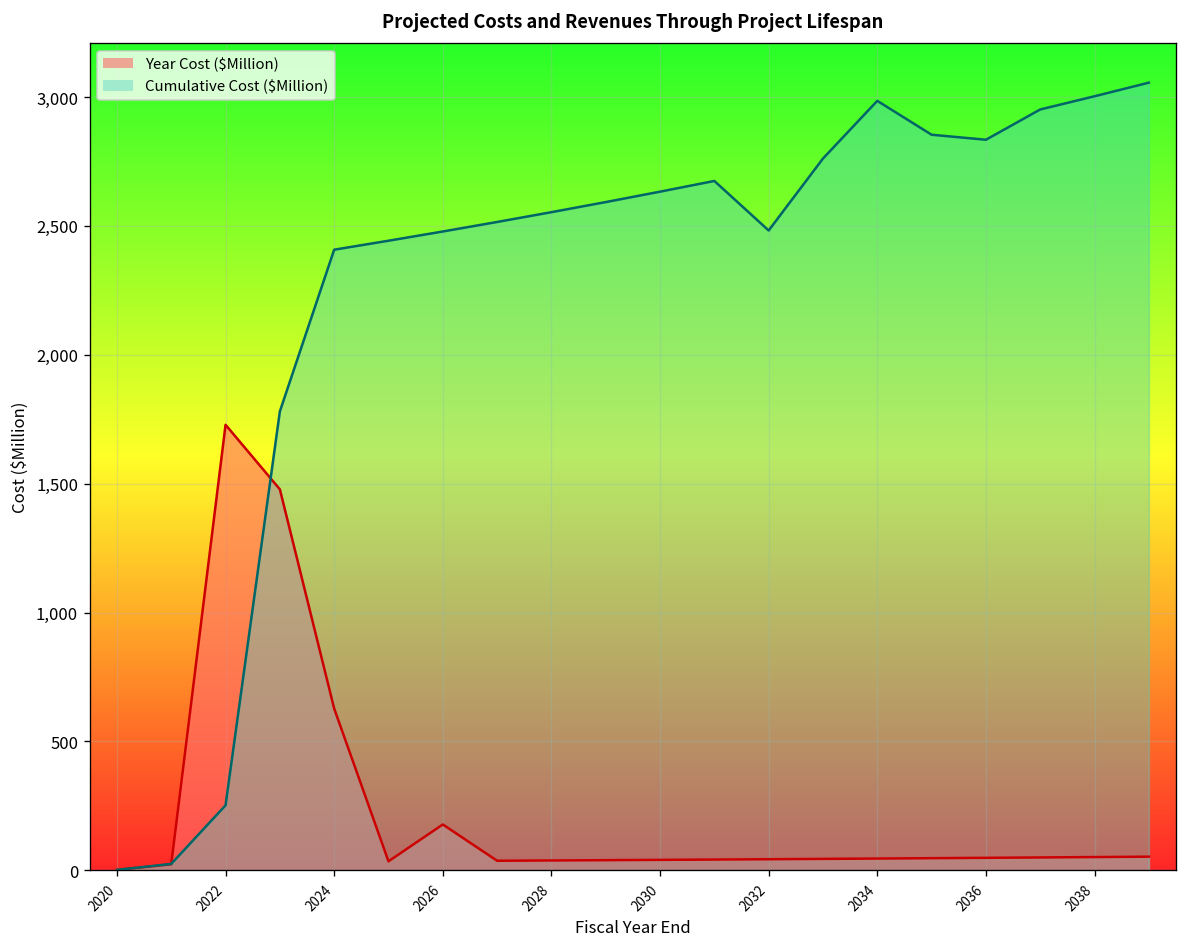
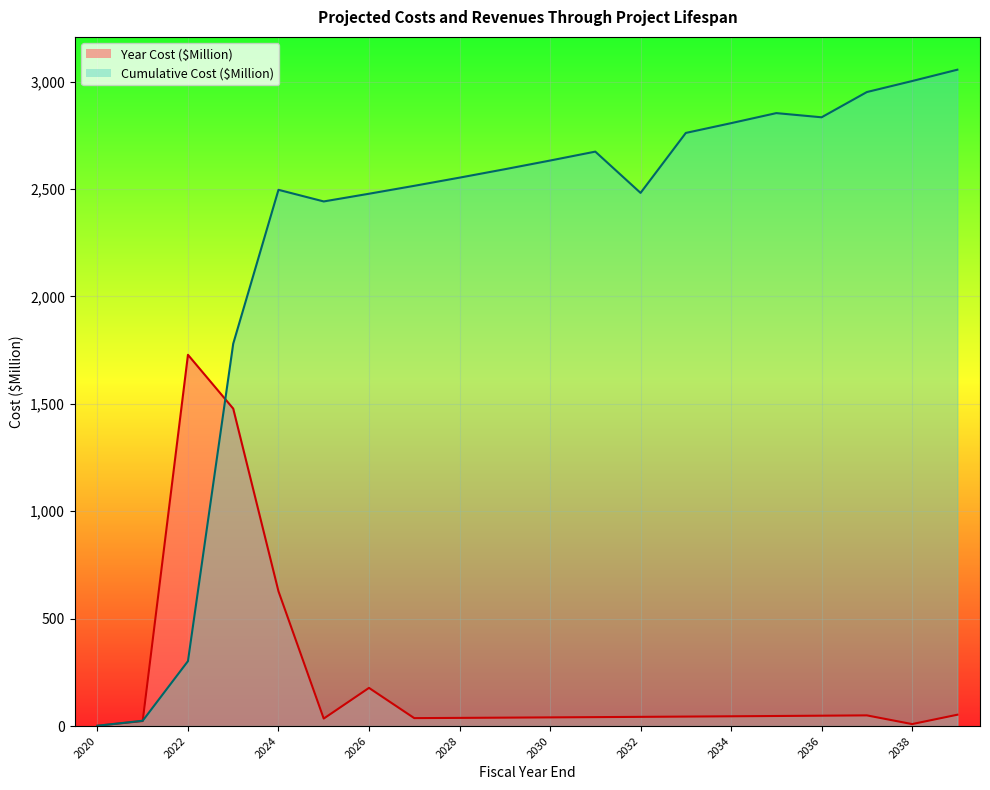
  {
    "Year Cost ($Million)": {
      "2022": "1,730",
      "2024": "630",
      "2026": "180",
      "2028": "40",
      "2030": "40",
      "2032": "40",
      "2034": "50",
      "2036": "50",
-     "2038": "50"
+     "2038": "10"
    },
    "Cumulative Cost ($Million)": {
-     "2022": "250",
-     "2024": "2,410",
+     "2022": "300",
+     "2024": "2,500",
      "2026": "2,480",
      "2028": "2,550",
      "2030": "2,630",
      "2032": "2,480",
-     "2034": "2,980",
+     "2034": "2,810",
      "2036": "2,830",
      "2038": "3,000"
    }
  }
